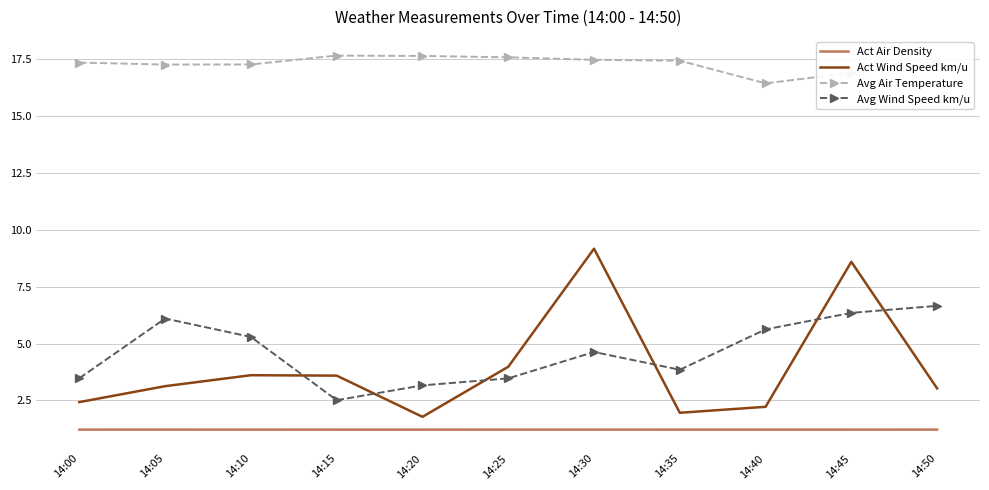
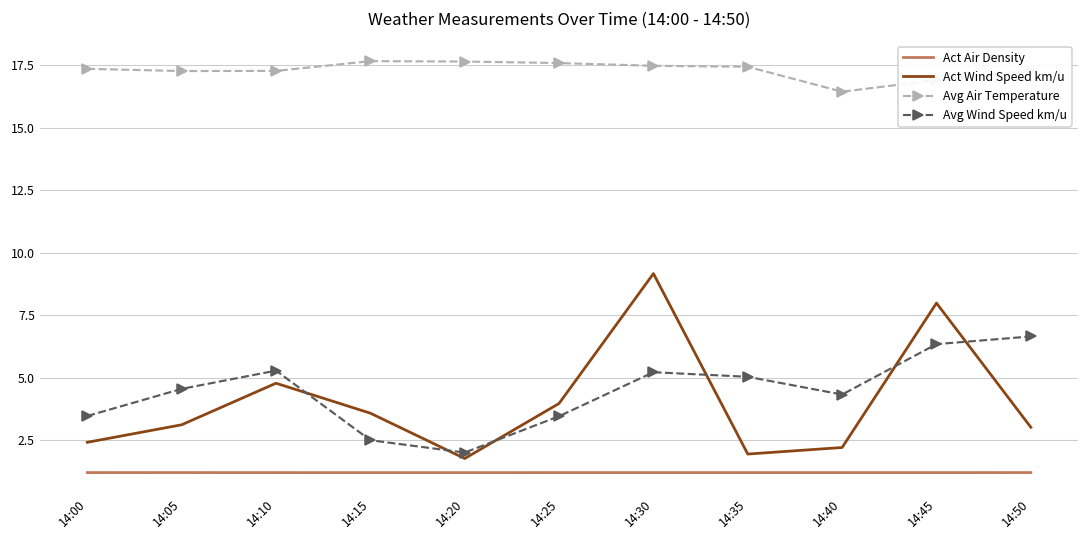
  {
    "Act Air Density": {
      "14:00": 1.2,
      "14:05": 1.2,
      "14:10": 1.2,
      "14:15": 1.2,
      "14:20": 1.2,
      "14:25": 1.2,
      "14:30": 1.2,
      "14:35": 1.2,
      "14:40": 1.2,
      "14:45": 1.2,
      "14:50": 1.2
    },
    "Act Wind Speed km/u": {
      "14:00": 2.4,
      "14:05": 3.1,
-     "14:10": 3.6,
+     "14:10": 4.8,
      "14:15": 3.6,
      "14:20": 1.8,
      "14:25": 4.0,
      "14:30": 9.2,
      "14:35": 2.0,
      "14:40": 2.2,
-     "14:45": 8.6,
+     "14:45": 8.0,
      "14:50": 3.0
    },
    "Avg Air Temperature": {
      "14:00": 17.4,
      "14:05": 17.3,
      "14:10": 17.3,
      "14:15": 17.7,
      "14:20": 17.7,
      "14:25": 17.6,
      "14:30": 17.5,
      "14:35": 17.4,
      "14:40": 16.4
    },
    "Avg Wind Speed km/u": {
      "14:00": 3.5,
-     "14:05": 6.1,
+     "14:05": 4.6,
      "14:10": 5.3,
      "14:15": 2.5,
-     "14:20": 3.2,
+     "14:20": 2.0,
      "14:25": 3.5,
-     "14:30": 4.6,
-     "14:35": 3.8,
-     "14:40": 5.6,
+     "14:30": 5.2,
+     "14:35": 5.0,
+     "14:40": 4.3,
      "14:45": 6.4,
      "14:50": 6.7
    }
  }
